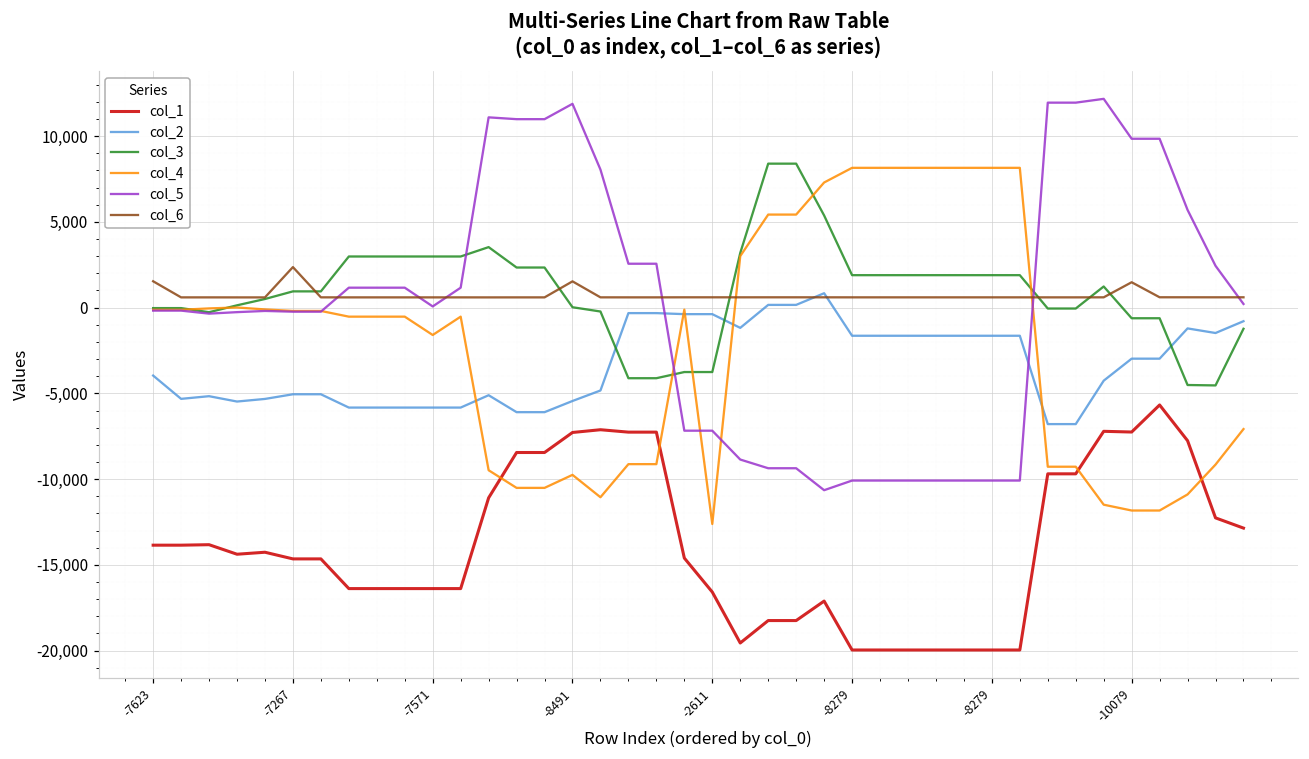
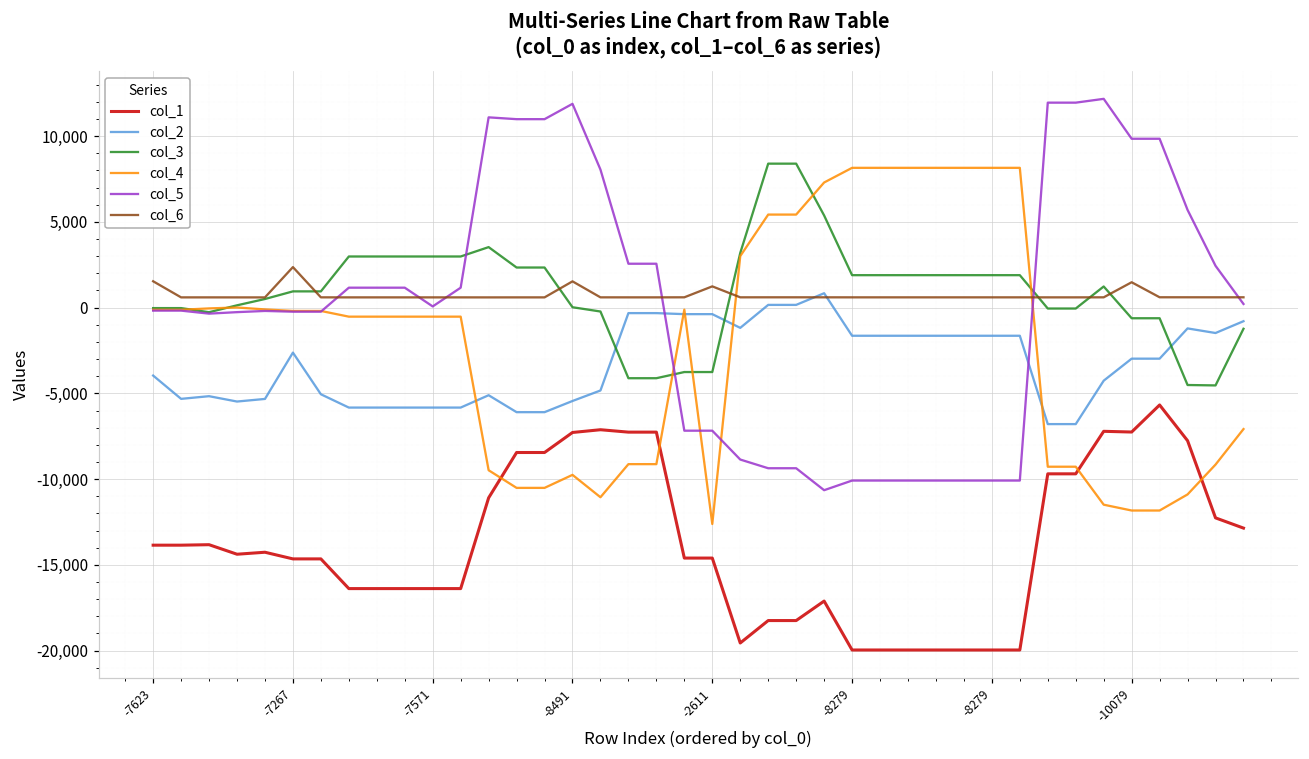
  {
    "col_1": {
      "-7623": "-13,900",
      "-7267": "-14,700",
      "-7571": "-16,400",
      "-8491": "-7,300",
-     "-2611": "-16,600",
+     "-2611": "-14,600",
      "-10079": "-7,300"
    },
    "col_2": {
      "-7623": "-4,000",
-     "-7267": "-5,100",
+     "-7267": "-2,600",
      "-7571": "-5,800",
      "-8491": "-5,400",
      "-2611": "-400",
      "-10079": "-3,000"
    },
    "col_3": {
      "-7267": "900",
      "-7571": "3,000",
      "-8491": "0",
      "-2611": "-3,800",
      "-10079": "-600"
    },
    "col_4": {
-     "-7571": "-1,600",
+     "-7571": "-500",
      "-8491": "-9,800",
      "-2611": "-12,600",
      "-10079": "-11,800"
    },
    "col_5": {
      "-7571": "100",
      "-8491": "11,900",
      "-2611": "-7,200",
      "-10079": "9,800"
    },
    "col_6": {
      "-7623": "1,500",
      "-7267": "2,400",
      "-7571": "600",
      "-8491": "1,500",
-     "-2611": "600",
+     "-2611": "1,200",
      "-10079": "1,500"
    }
  }
